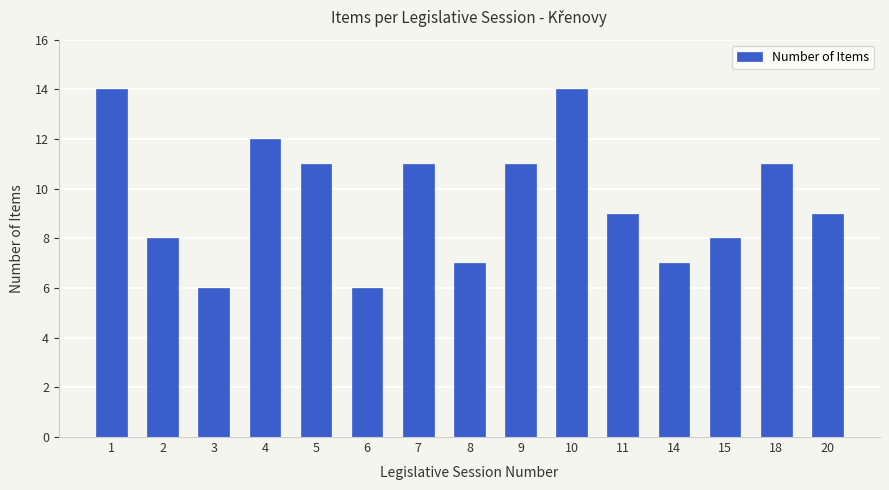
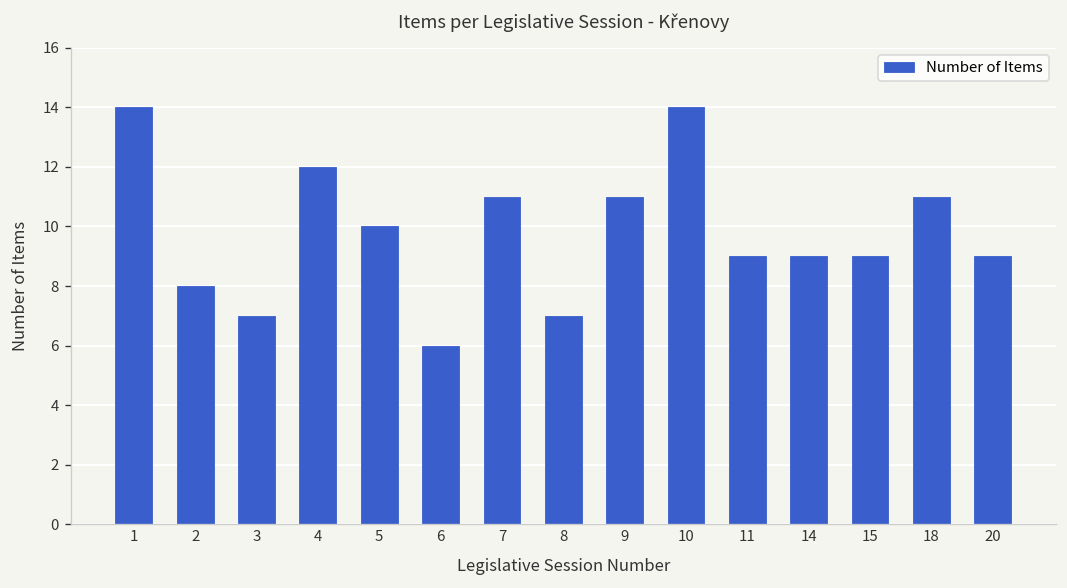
  {
    "1": 14,
    "2": 8,
-   "3": 6,
+   "3": 7,
    "4": 12,
-   "5": 11,
+   "5": 10,
    "6": 6,
    "7": 11,
    "8": 7,
    "9": 11,
    "10": 14,
    "11": 9,
-   "14": 7,
-   "15": 8,
+   "14": 9,
+   "15": 9,
    "18": 11,
    "20": 9
  }
